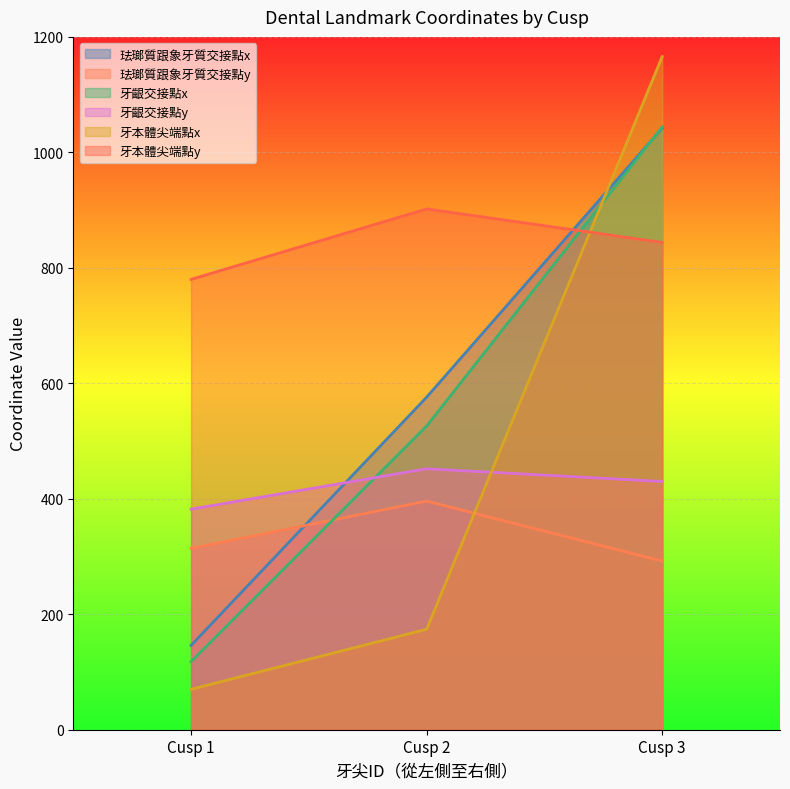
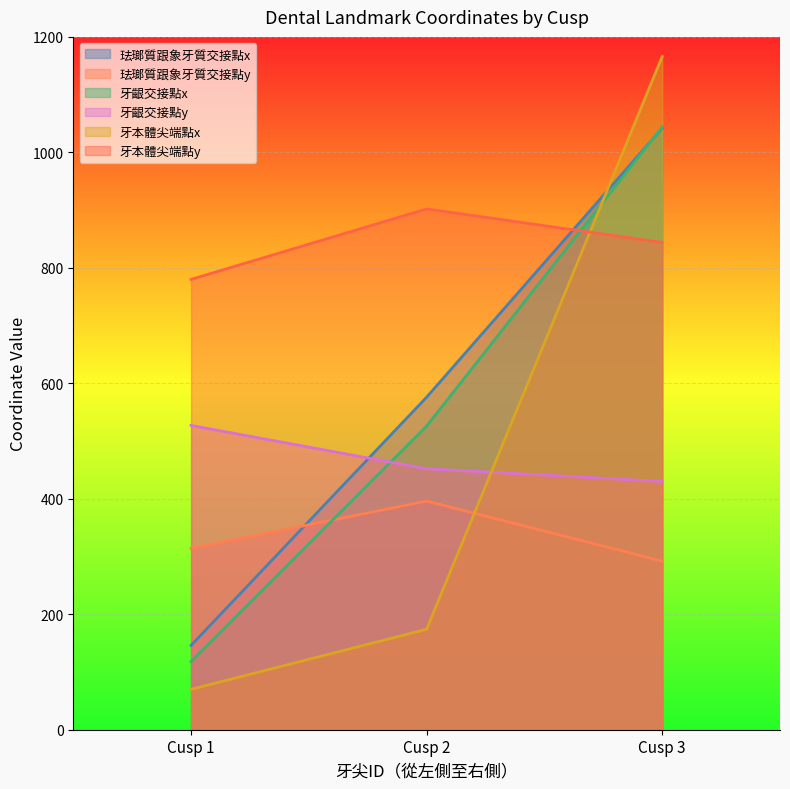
  {
    "牙齦交接點y": {
-     "Cusp 1": 380,
+     "Cusp 1": 530,
      "Cusp 2": 450,
      "Cusp 3": 430
    }
  }
